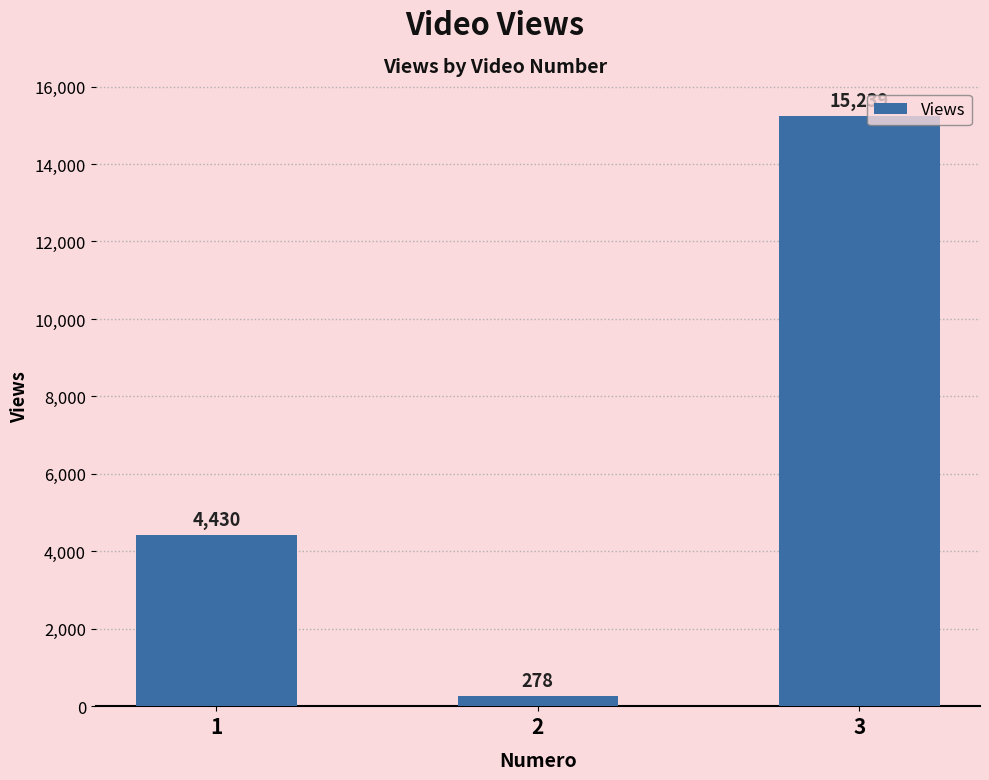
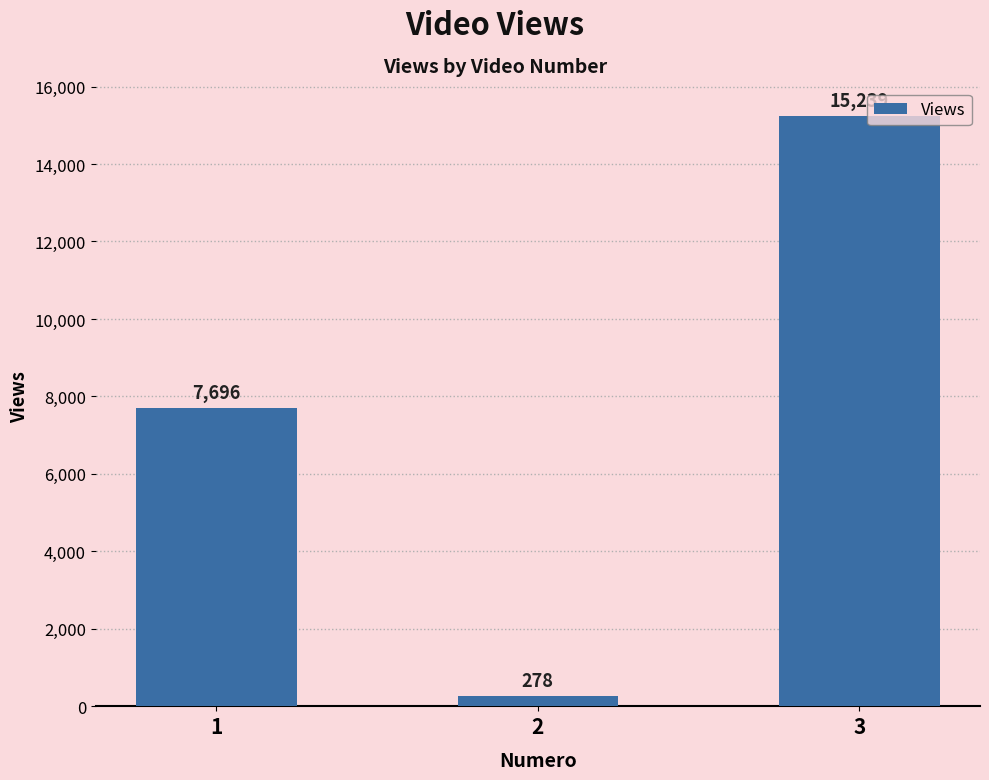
  {
-   "1": "4,430",
+   "1": "7,696",
    "2": "278"
  }
